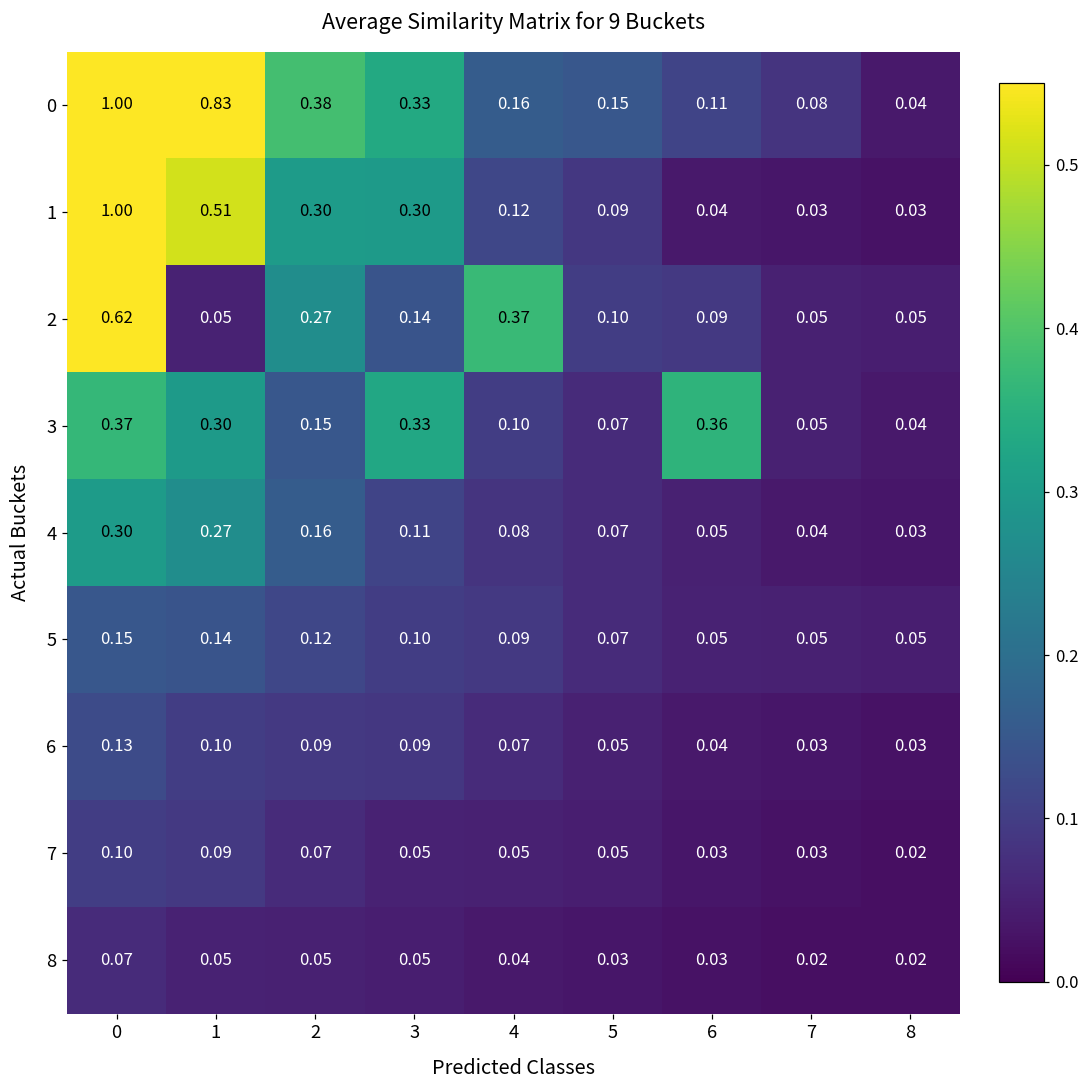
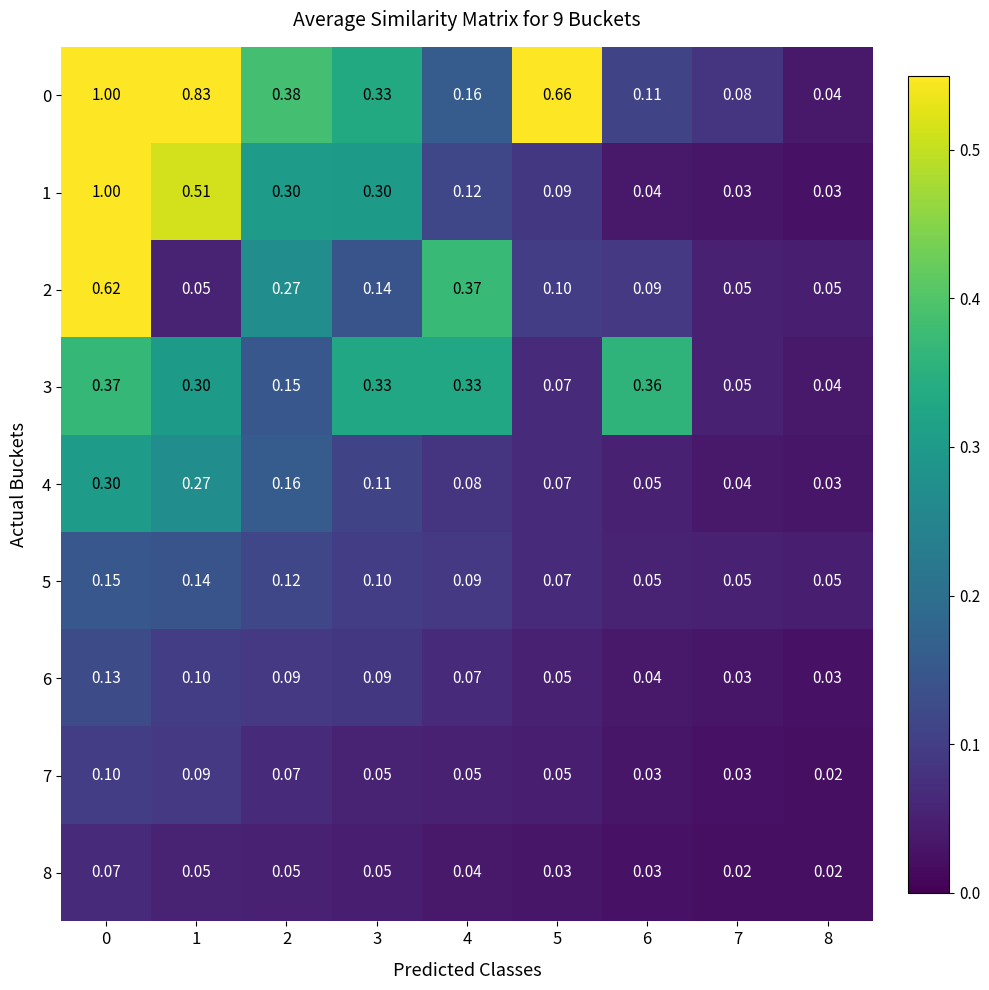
  {
    "0": {
      "0": 1.00,
      "1": 0.83,
      "2": 0.38,
      "3": 0.33,
      "4": 0.16,
-     "5": 0.15,
+     "5": 0.66,
      "6": 0.11,
      "7": 0.08,
      "8": 0.04
    },
    "1": {
      "0": 1.00,
      "1": 0.51,
      "2": 0.30,
      "3": 0.30,
      "4": 0.12,
      "5": 0.09,
      "6": 0.04,
      "7": 0.03,
      "8": 0.03
    },
    "2": {
      "0": 0.62,
      "1": 0.05,
      "2": 0.27,
      "3": 0.14,
      "4": 0.37,
      "5": 0.10,
      "6": 0.09,
      "7": 0.05,
      "8": 0.05
    },
    "3": {
      "0": 0.37,
      "1": 0.30,
      "2": 0.15,
      "3": 0.33,
-     "4": 0.10,
+     "4": 0.33,
      "5": 0.07,
      "6": 0.36,
      "7": 0.05,
      "8": 0.04
    },
    "4": {
      "0": 0.30,
      "1": 0.27,
      "2": 0.16,
      "3": 0.11,
      "4": 0.08,
      "5": 0.07,
      "6": 0.05,
      "7": 0.04,
      "8": 0.03
    },
    "5": {
      "0": 0.15,
      "1": 0.14,
      "2": 0.12,
      "3": 0.10,
      "4": 0.09,
      "5": 0.07,
      "6": 0.05,
      "7": 0.05,
      "8": 0.05
    },
    "6": {
      "0": 0.13,
      "1": 0.10,
      "2": 0.09,
      "3": 0.09,
      "4": 0.07,
      "5": 0.05,
      "6": 0.04,
      "7": 0.03,
      "8": 0.03
    },
    "7": {
      "0": 0.10,
      "1": 0.09,
      "2": 0.07,
      "3": 0.05,
      "4": 0.05,
      "5": 0.05,
      "6": 0.03,
      "7": 0.03,
      "8": 0.02
    },
    "8": {
      "0": 0.07,
      "1": 0.05,
      "2": 0.05,
      "3": 0.05,
      "4": 0.04,
      "5": 0.03,
      "6": 0.03,
      "7": 0.02,
      "8": 0.02
    }
  }
